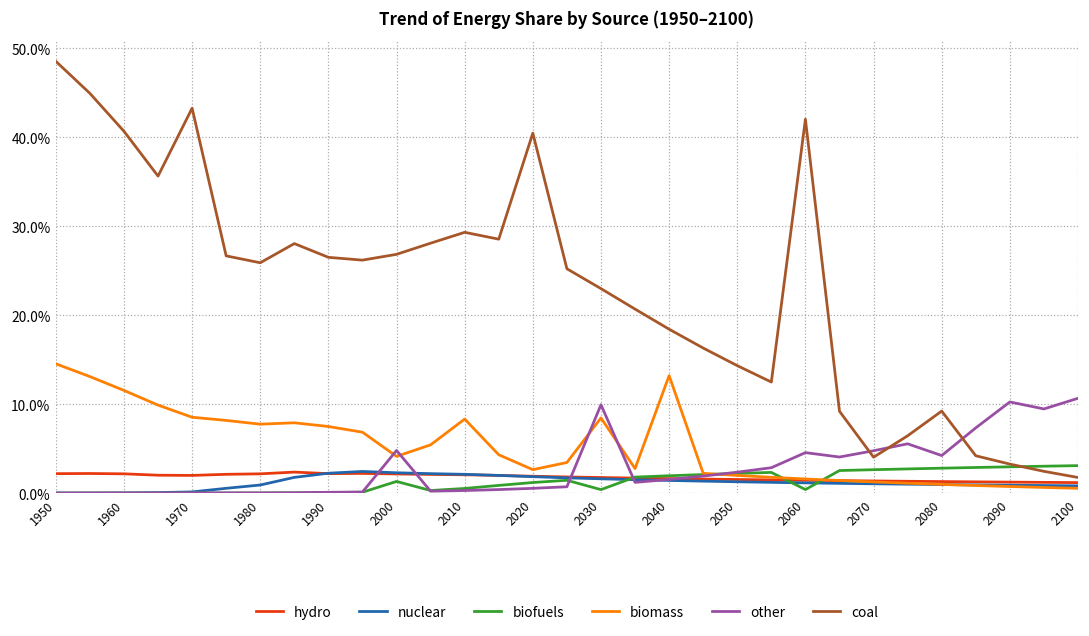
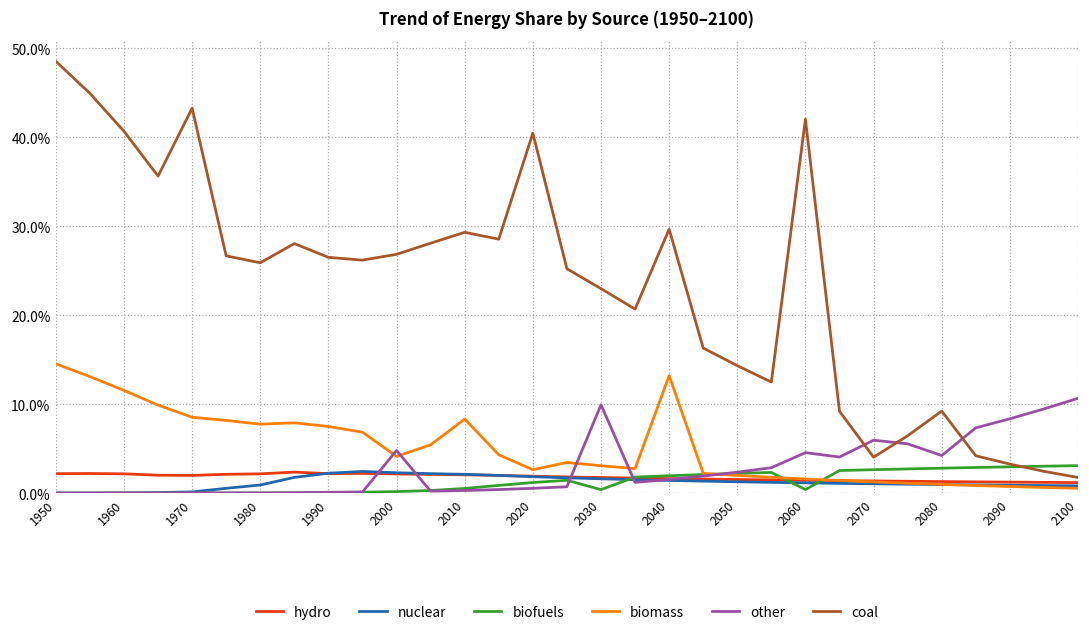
  {
    "hydro": {
      "1950": "2%",
      "1960": "2%",
      "1970": "2%",
      "1980": "2%",
      "2080": "1%",
      "2090": "1%",
      "2100": "1%"
    },
    "nuclear": {
      "1980": "1%"
    },
    "biofuels": {
-     "2000": "1%",
+     "2000": "0%",
      "2020": "1%",
      "2030": "0%",
      "2060": "0%",
      "2070": "3%",
      "2080": "3%",
      "2100": "3%"
    },
    "biomass": {
      "1950": "15%",
      "1960": "12%",
      "1970": "9%",
      "1980": "8%",
      "1990": "7%",
      "2000": "4%",
      "2010": "8%",
      "2020": "3%",
-     "2030": "8%",
+     "2030": "3%",
      "2040": "13%"
    },
    "other": {
      "2000": "5%",
      "2020": "1%",
      "2030": "10%",
      "2060": "5%",
-     "2070": "5%",
+     "2070": "6%",
      "2080": "4%",
-     "2090": "10%",
+     "2090": "8%",
      "2100": "11%"
    },
    "coal": {
      "1950": "49%",
      "1960": "41%",
      "1970": "43%",
      "1980": "26%",
      "1990": "27%",
      "2000": "27%",
      "2010": "29%",
      "2020": "40%",
      "2030": "23%",
-     "2040": "18%",
+     "2040": "30%",
      "2050": "14%",
      "2060": "42%",
      "2070": "4%",
      "2080": "9%",
      "2100": "2%"
    }
  }
